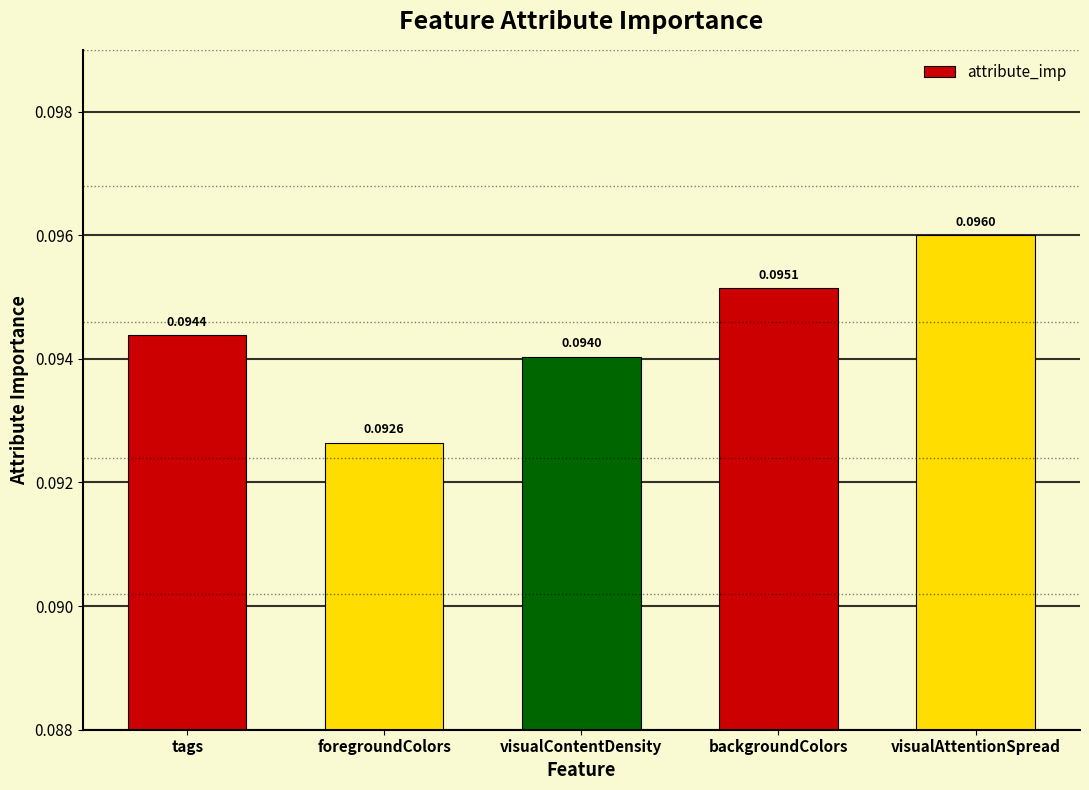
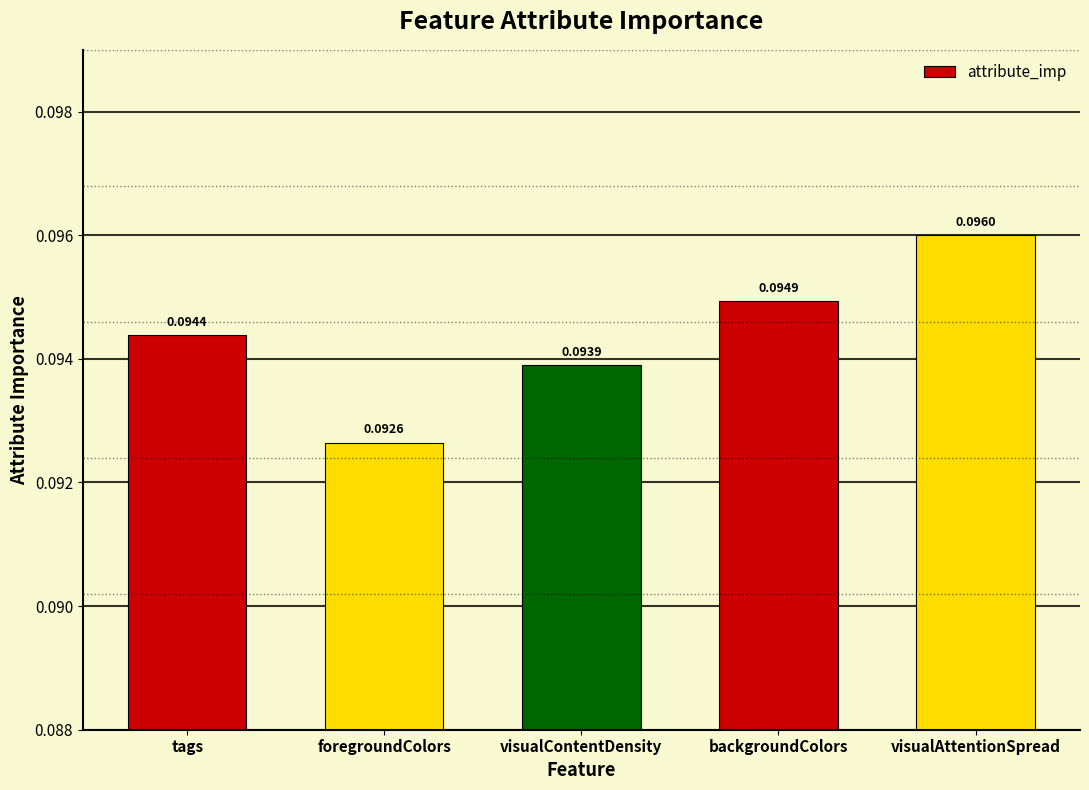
  {
    "tags": 0.0944,
    "foregroundColors": 0.0926,
-   "visualContentDensity": 0.0940,
-   "backgroundColors": 0.0951,
+   "visualContentDensity": 0.0939,
+   "backgroundColors": 0.0949,
    "visualAttentionSpread": 0.0960
  }
